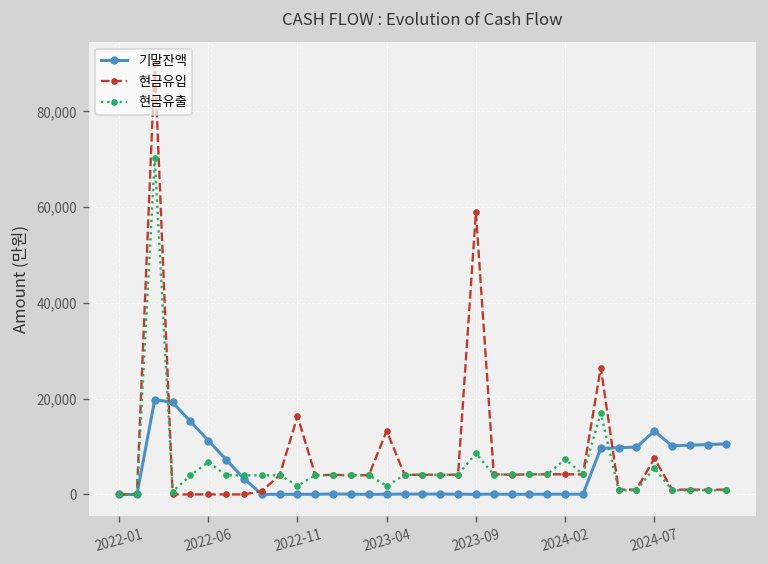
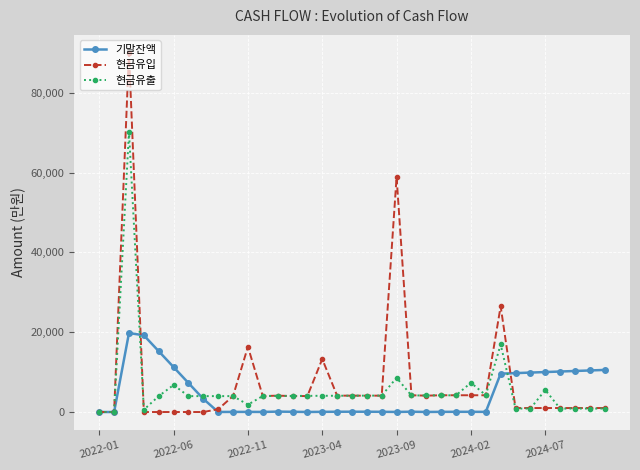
  {
    "기말잔액": {
      "2022-06": "11,000",
      "2022-11": "0",
      "2023-04": "0",
      "2023-09": "0",
      "2024-02": "0",
-     "2024-07": "13,000"
+     "2024-07": "10,000"
    },
    "현금유입": {
      "2022-06": "0",
      "2022-11": "16,000",
      "2023-04": "13,000",
      "2023-09": "59,000",
      "2024-02": "4,000",
-     "2024-07": "8,000"
+     "2024-07": "1,000"
    },
    "현금유출": {
      "2022-06": "7,000",
      "2022-11": "2,000",
-     "2023-04": "2,000",
+     "2023-04": "4,000",
      "2023-09": "9,000",
      "2024-02": "7,000",
      "2024-07": "6,000"
    }
  }
